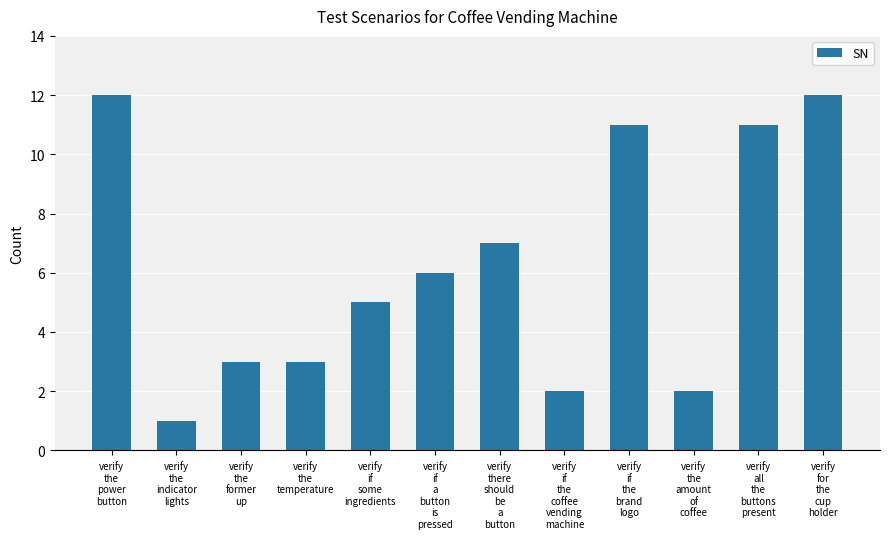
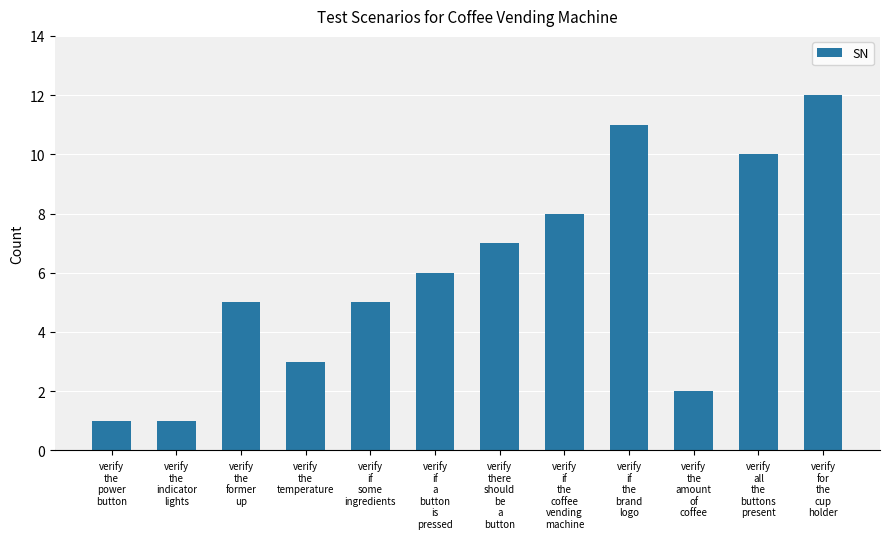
  {
-   "verify the power button": 12,
+   "verify the power button": 1,
    "verify the indicator lights": 1,
-   "verify the former up": 3,
+   "verify the former up": 5,
    "verify the temperature": 3,
    "verify if some ingredients": 5,
    "verify if a button is pressed": 6,
    "verify there should be a button": 7,
-   "verify if the coffee vending machine": 2,
+   "verify if the coffee vending machine": 8,
    "verify if the brand logo": 11,
    "verify the amount of coffee": 2,
-   "verify all the buttons present": 11,
+   "verify all the buttons present": 10,
    "verify for the cup holder": 12
  }
